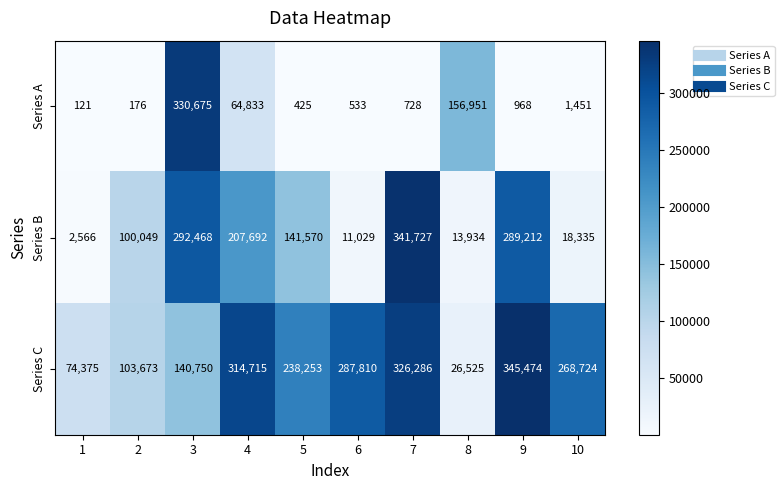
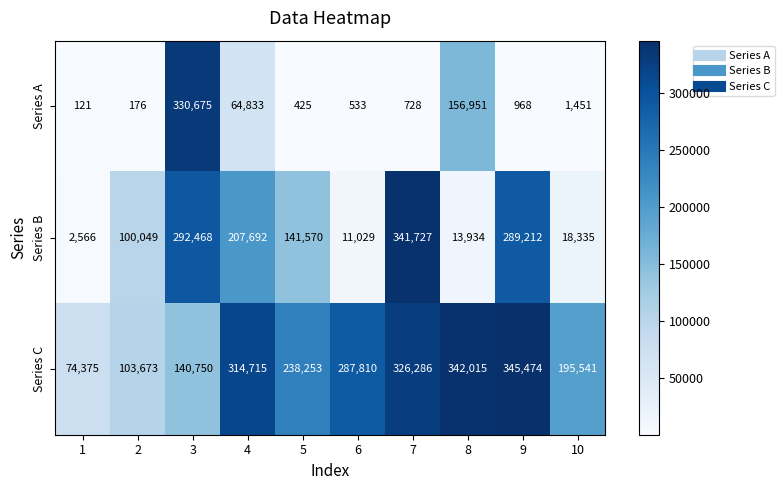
  {
    "Series A": {
      "1": "121",
      "2": "176",
      "3": "330,675",
      "4": "64,833",
      "5": "425",
      "6": "533",
      "7": "728",
      "8": "156,951",
      "9": "968",
      "10": "1,451"
    },
    "Series B": {
      "1": "2,566",
      "2": "100,049",
      "3": "292,468",
      "4": "207,692",
      "5": "141,570",
      "6": "11,029",
      "7": "341,727",
      "8": "13,934",
      "9": "289,212",
      "10": "18,335"
    },
    "Series C": {
      "1": "74,375",
      "2": "103,673",
      "3": "140,750",
      "4": "314,715",
      "5": "238,253",
      "6": "287,810",
      "7": "326,286",
-     "8": "26,525",
+     "8": "342,015",
      "9": "345,474",
-     "10": "268,724"
+     "10": "195,541"
    }
  }
